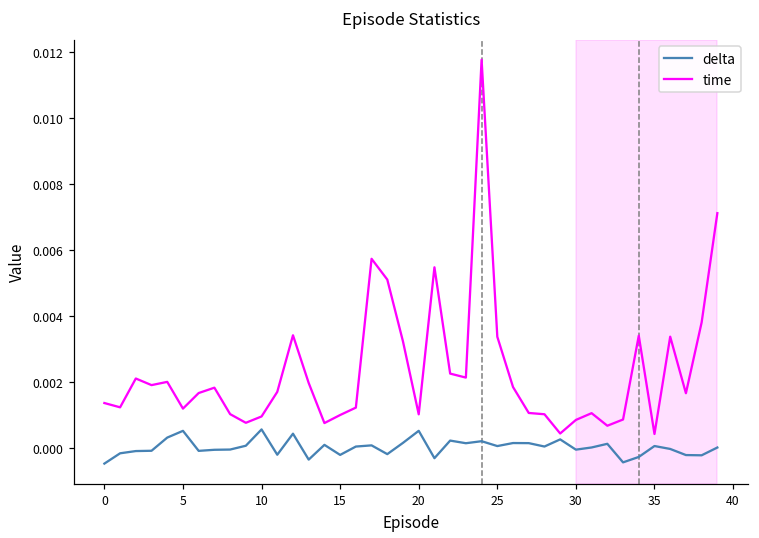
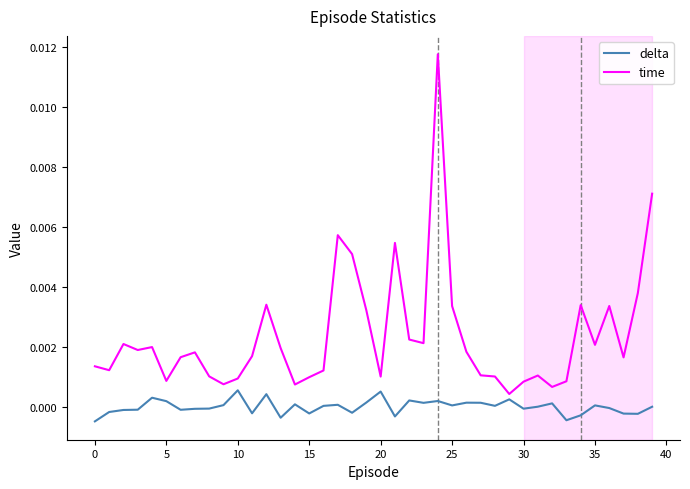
  {
    "delta": {
      "0": -0.0005,
-     "5": 0.0005,
+     "5": 0.0002,
      "10": 0.0006,
      "15": -0.0002,
      "20": 0.0005,
      "25": 0.0001,
      "30": 0.0000,
      "35": 0.0001
    },
    "time": {
      "0": 0.0014,
-     "5": 0.0012,
+     "5": 0.0009,
      "10": 0.0010,
      "15": 0.0010,
      "20": 0.0010,
      "25": 0.0034,
      "30": 0.0009,
-     "35": 0.0004
+     "35": 0.0021
    }
  }
